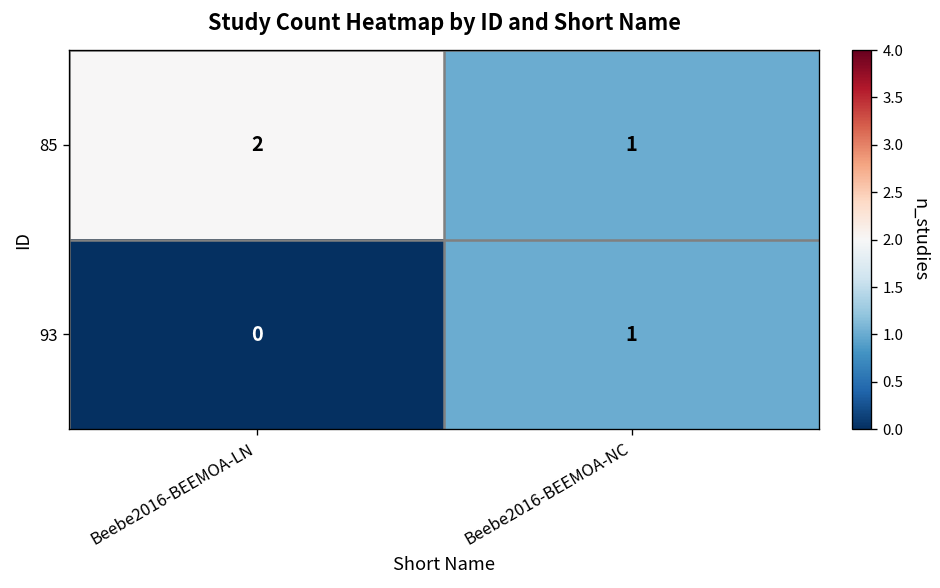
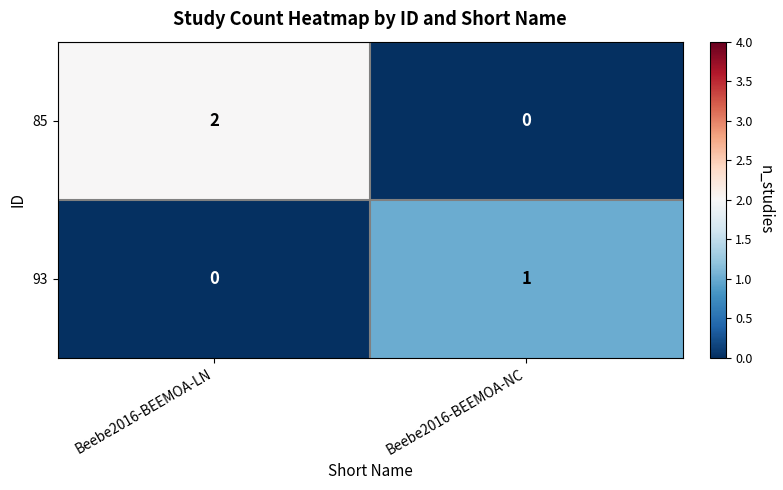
  {
    "85": {
      "Beebe2016-BEEMOA-LN": 2,
-     "Beebe2016-BEEMOA-NC": 1
+     "Beebe2016-BEEMOA-NC": 0
    },
    "93": {
      "Beebe2016-BEEMOA-LN": 0,
      "Beebe2016-BEEMOA-NC": 1
    }
  }
